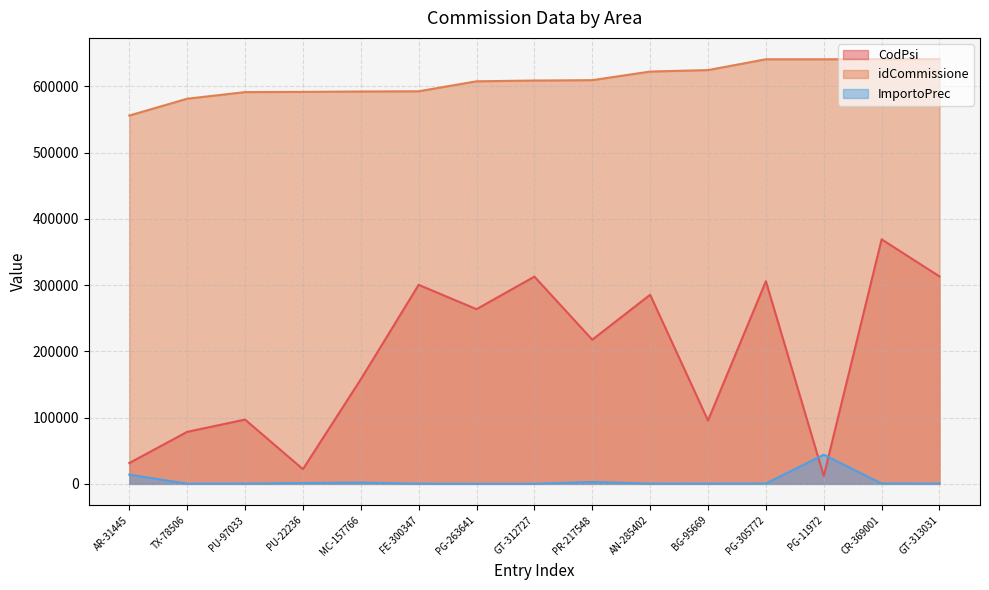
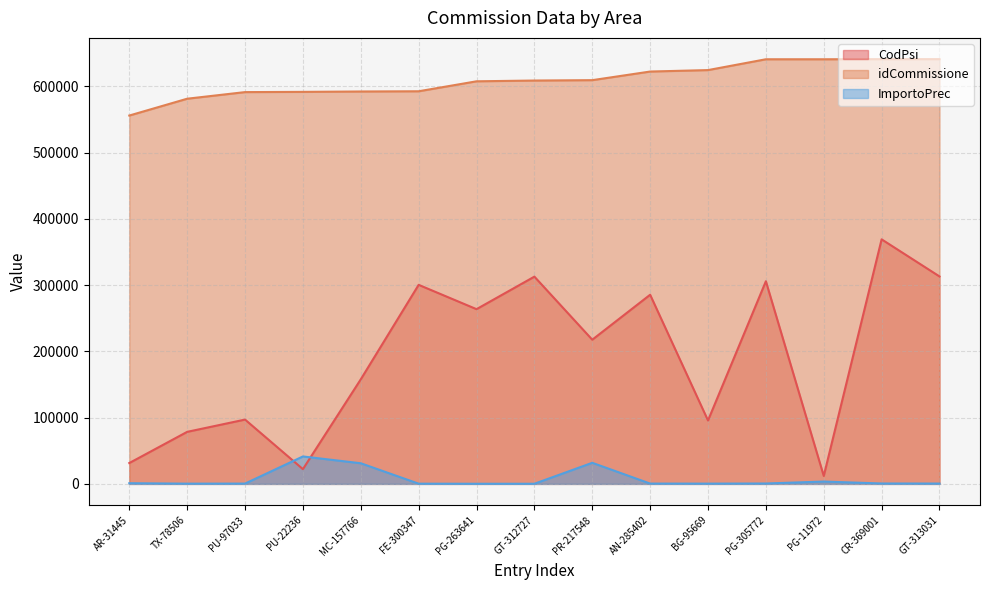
  {
    "ImportoPrec": {
-     "AR-31445": 10000,
+     "AR-31445": 0,
      "TX-78506": 0,
      "PU-97033": 0,
-     "PU-22236": 0,
-     "MC-157766": 0,
+     "PU-22236": 40000,
+     "MC-157766": 30000,
      "FE-300347": 0,
      "PG-263641": 0,
      "GT-312727": 0,
-     "PR-217548": 0,
+     "PR-217548": 30000,
      "AN-285402": 0,
      "BG-95669": 0,
      "PG-305772": 0,
-     "PG-11972": 40000,
+     "PG-11972": 0,
      "CR-369001": 0,
      "GT-313031": 0
    }
  }
